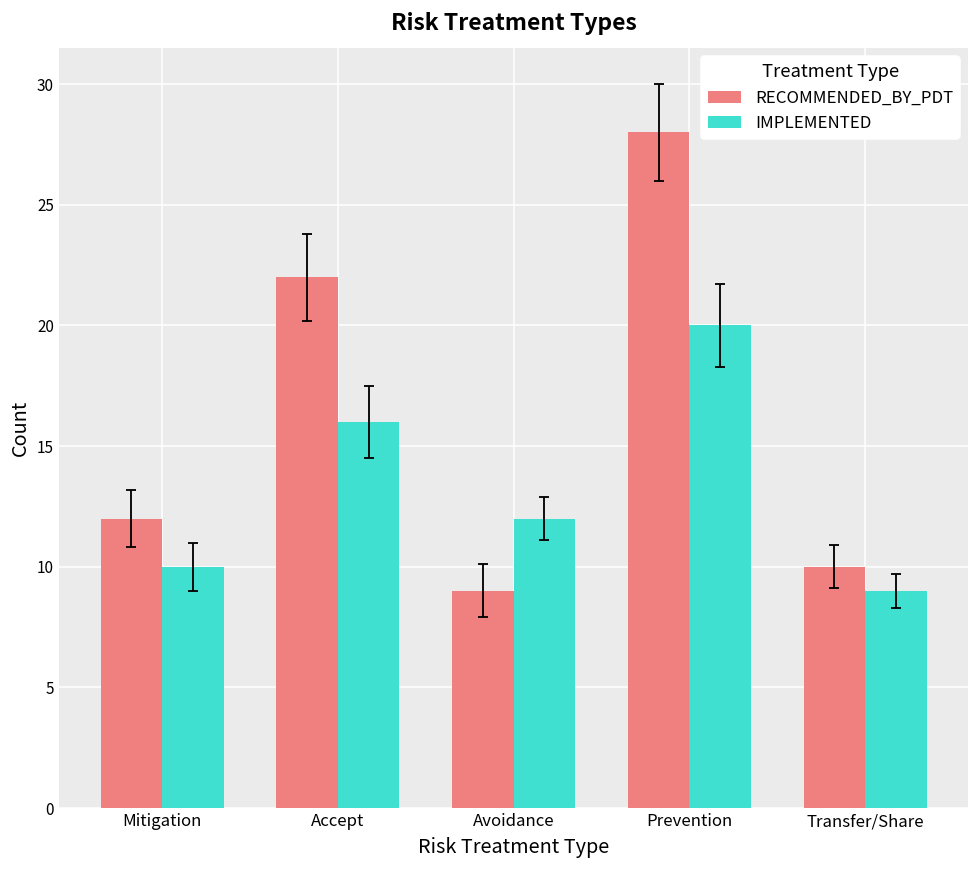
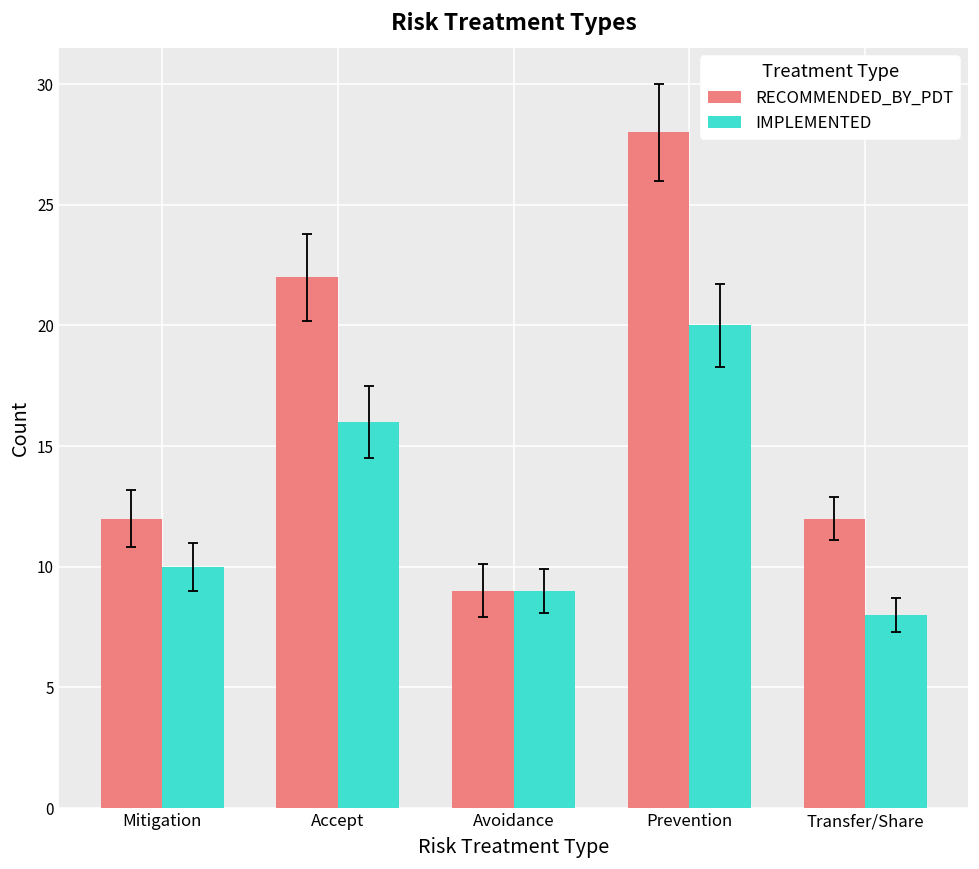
  {
    "RECOMMENDED_BY_PDT": {
      "Mitigation": 12,
      "Accept": 22,
      "Avoidance": 9,
      "Prevention": 28,
-     "Transfer/Share": 10
+     "Transfer/Share": 12
    },
    "IMPLEMENTED": {
      "Mitigation": 10,
      "Accept": 16,
-     "Avoidance": 12,
+     "Avoidance": 9,
      "Prevention": 20,
-     "Transfer/Share": 9
+     "Transfer/Share": 8
    }
  }
